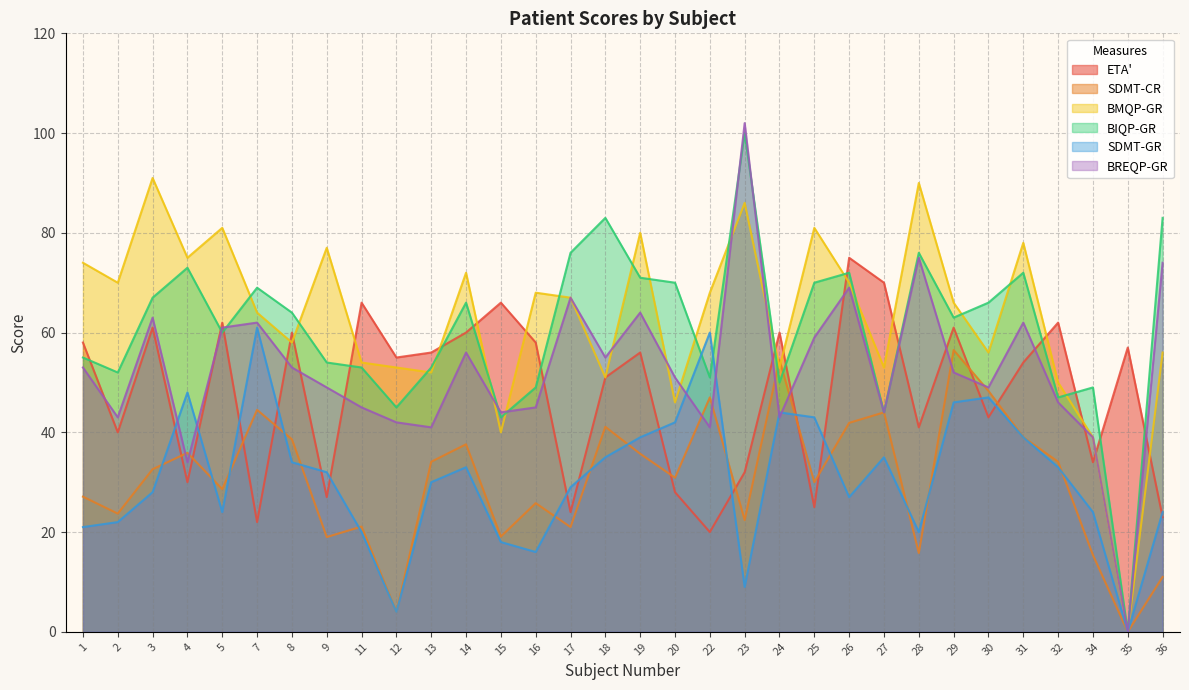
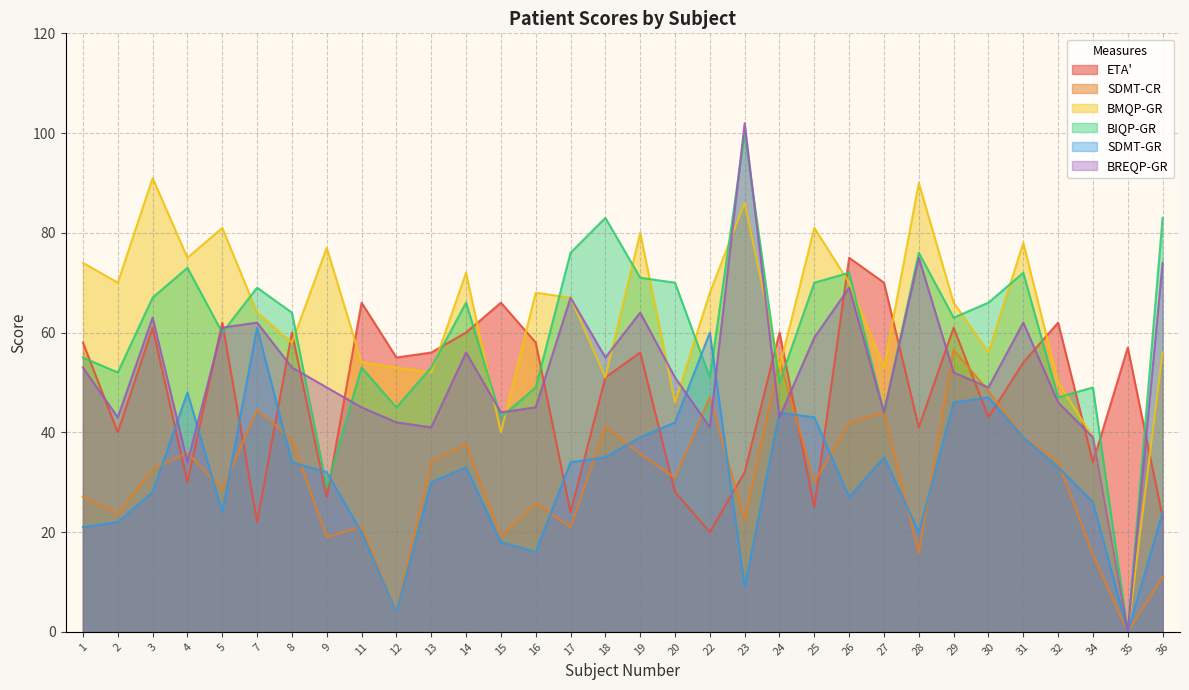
  {
    "BIQP-GR": {
      "1": 55,
      "2": 52,
      "3": 67,
      "4": 73,
      "5": 60,
      "7": 69,
      "8": 64,
-     "9": 54,
+     "9": 29,
      "11": 53,
      "12": 45,
      "13": 53,
      "14": 66,
      "15": 43,
      "16": 49,
      "17": 76,
      "18": 83,
      "19": 71,
      "20": 70,
      "22": 51,
      "23": 100,
      "24": 50,
      "25": 70,
      "26": 72,
      "28": 76,
      "29": 63,
      "30": 66,
      "31": 72,
      "32": 47,
      "34": 49,
      "36": 83
    },
    "SDMT-GR": {
      "1": 21,
      "2": 22,
      "3": 28,
      "4": 48,
      "5": 24,
      "7": 61,
      "8": 34,
      "9": 32,
      "11": 20,
      "13": 30,
      "14": 33,
      "15": 18,
      "16": 16,
-     "17": 29,
+     "17": 34,
      "18": 35,
      "19": 39,
      "20": 42,
      "22": 60,
      "23": 9,
      "24": 44,
      "25": 43,
      "26": 27,
      "27": 35,
      "28": 20,
      "29": 46,
      "30": 47,
      "32": 33,
-     "34": 24,
+     "34": 26,
      "36": 24
    },
    "BREQP-GR": {
      "1": 53,
      "2": 43,
      "3": 63,
      "4": 34,
      "5": 61,
      "7": 62,
      "8": 53,
      "9": 49,
      "11": 45,
      "12": 42,
      "13": 41,
      "14": 56,
      "15": 44,
      "16": 45,
      "18": 55,
      "19": 64,
      "20": 51,
      "22": 41,
      "23": 102,
      "24": 43,
      "25": 59,
      "26": 69,
      "28": 75,
      "29": 52,
      "30": 49,
      "31": 62,
      "32": 46,
      "36": 74
    }
  }
